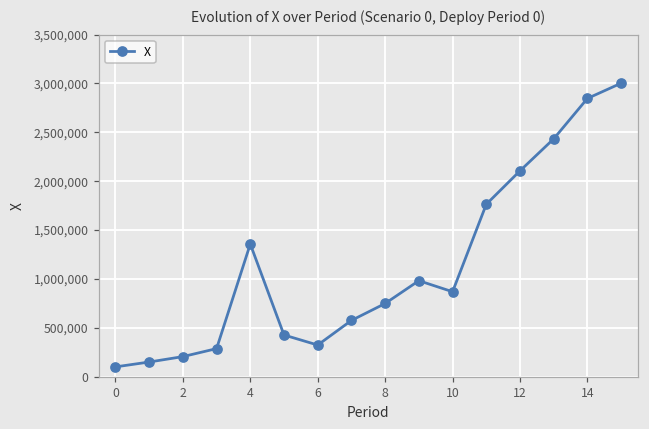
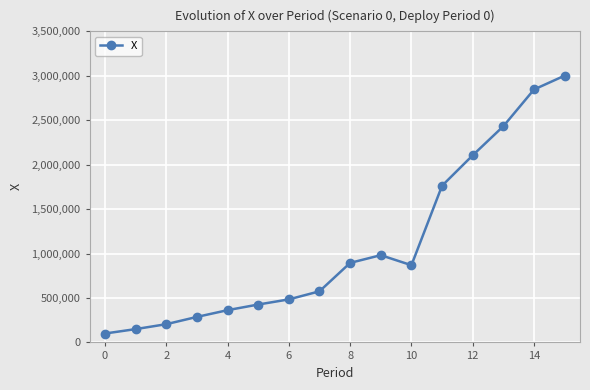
  {
    "0": "100,000",
    "2": "200,000",
-   "4": "1,400,000",
-   "6": "300,000",
-   "8": "700,000",
+   "4": "400,000",
+   "6": "500,000",
+   "8": "900,000",
    "10": "900,000",
    "12": "2,100,000",
    "14": "2,800,000"
  }
